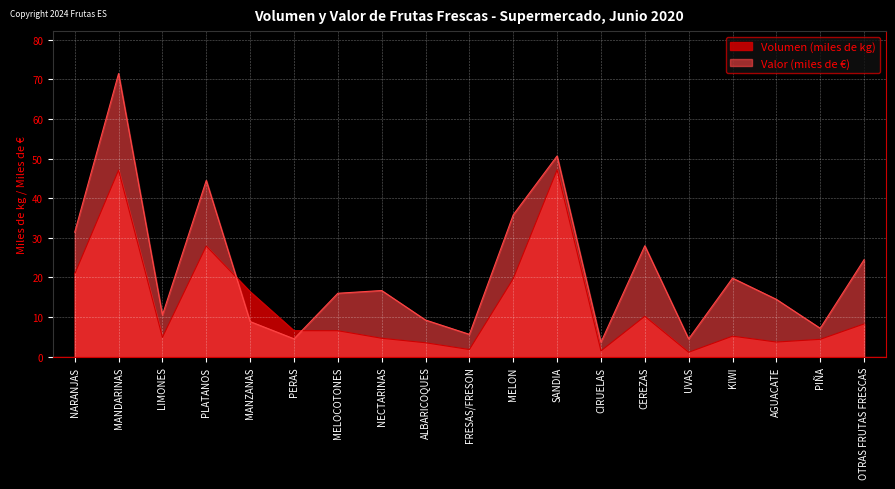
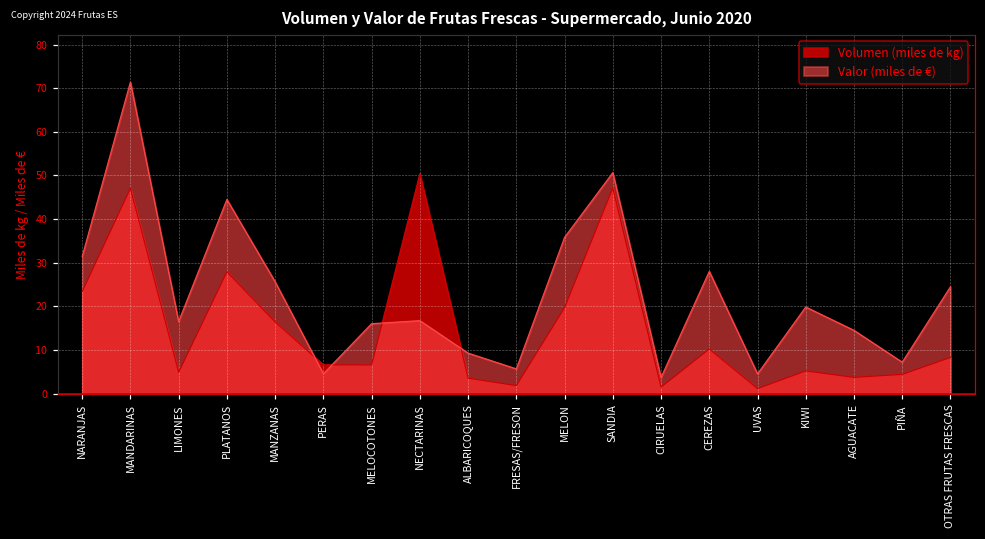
  {
    "Volumen (miles de kg)": {
-     "NARANJAS": 21,
+     "NARANJAS": 23,
      "MANDARINAS": 47,
      "LIMONES": 5,
      "PLATANOS": 28,
      "MANZANAS": 16,
      "PERAS": 7,
      "MELOCOTONES": 7,
-     "NECTARINAS": 5,
+     "NECTARINAS": 50,
      "ALBARICOQUES": 4,
      "FRESAS/FRESON": 2,
      "MELON": 20,
      "SANDIA": 47,
      "CIRUELAS": 1,
      "CEREZAS": 10,
      "UVAS": 1,
      "KIWI": 5,
      "AGUACATE": 4,
      "PIÑA": 4,
      "OTRAS FRUTAS FRESCAS": 8
    },
    "Valor (miles de €)": {
      "NARANJAS": 31,
      "MANDARINAS": 71,
-     "LIMONES": 11,
+     "LIMONES": 17,
      "PLATANOS": 44,
-     "MANZANAS": 9,
+     "MANZANAS": 26,
      "PERAS": 5,
      "MELOCOTONES": 16,
      "NECTARINAS": 17,
      "ALBARICOQUES": 9,
      "FRESAS/FRESON": 6,
      "MELON": 36,
      "SANDIA": 51,
      "CIRUELAS": 4,
      "CEREZAS": 28,
      "UVAS": 5,
      "KIWI": 20,
      "AGUACATE": 14,
      "PIÑA": 7,
      "OTRAS FRUTAS FRESCAS": 24
    }
  }
